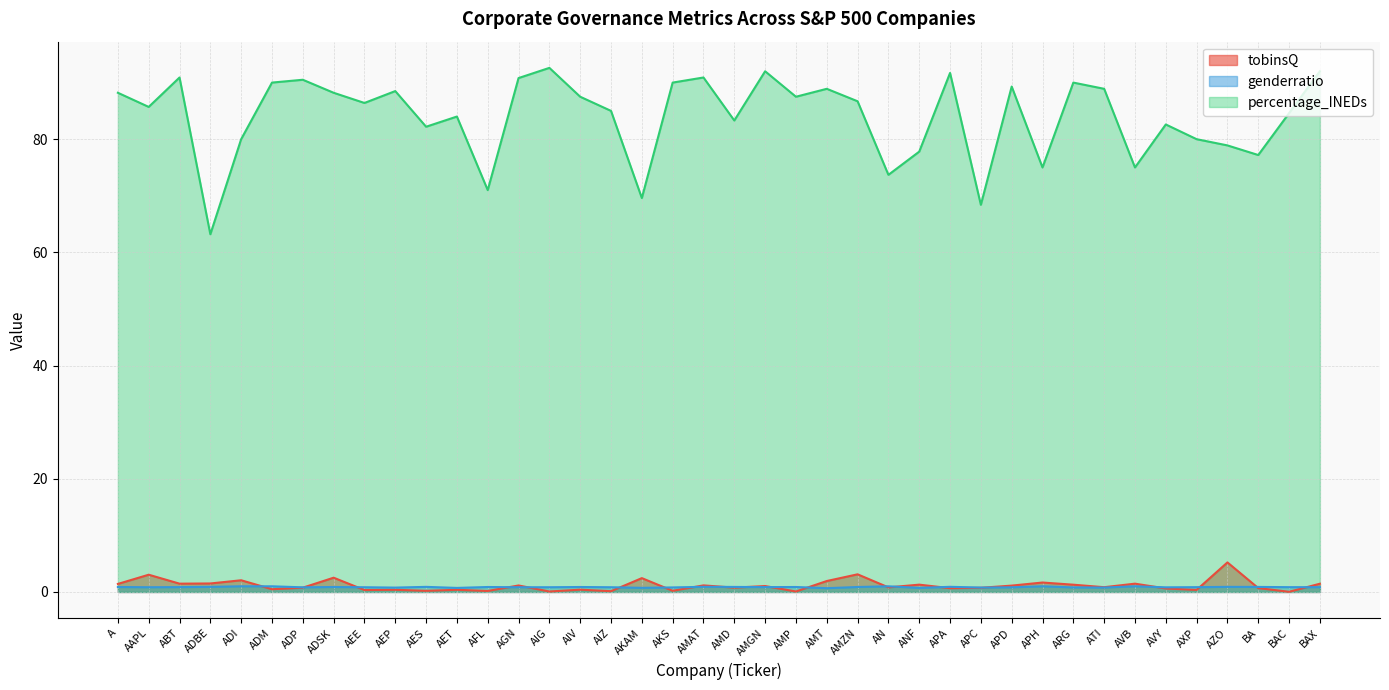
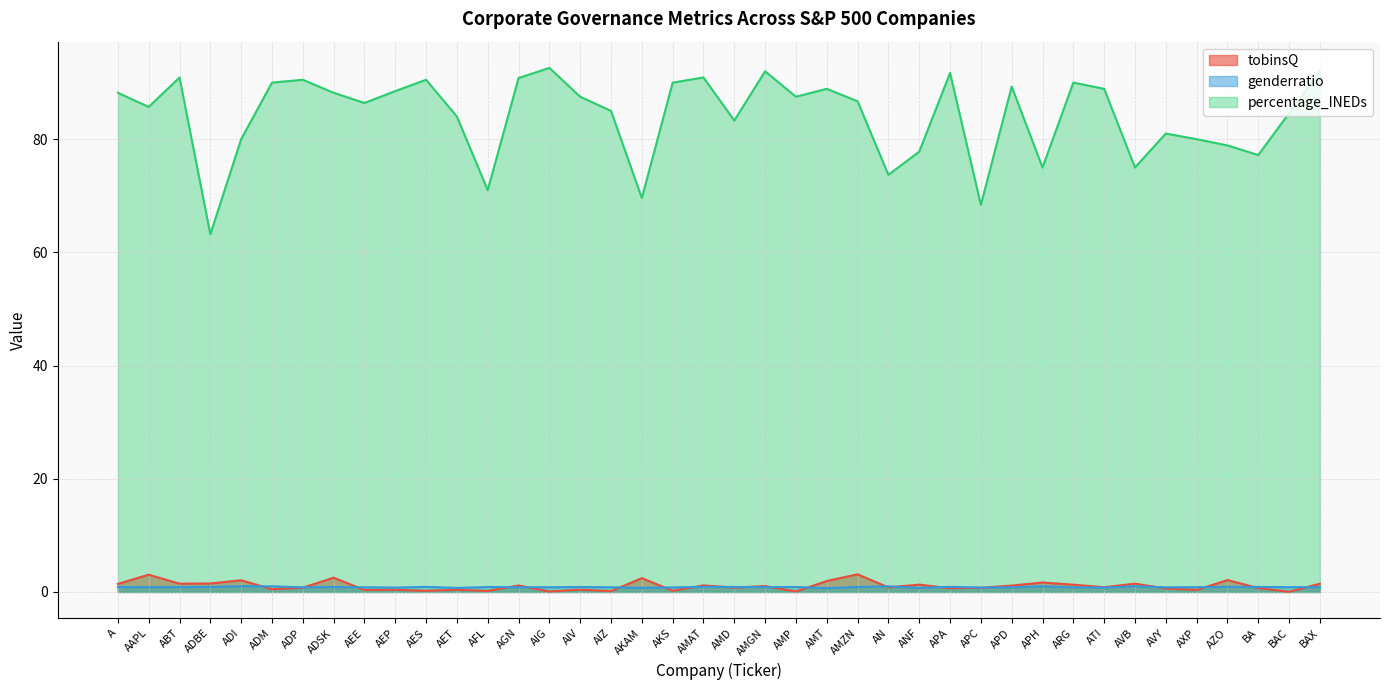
  {
    "tobinsQ": {
      "A": 1,
      "AAPL": 3,
      "ABT": 1,
      "ADBE": 1,
      "ADI": 2,
      "ADM": 0,
      "ADSK": 3,
      "AEE": 0,
      "AES": 0,
      "AFL": 0,
      "AIG": 0,
      "AIV": 0,
      "AIZ": 0,
      "AKAM": 2,
      "AKS": 0,
      "AMP": 0,
      "AMT": 2,
      "AMZN": 3,
      "ANF": 1,
      "APH": 2,
      "ARG": 1,
      "AVB": 1,
      "AXP": 0,
-     "AZO": 5,
+     "AZO": 2,
      "BAC": 0,
      "BAX": 1
    },
    "genderratio": {
      "A": 1,
      "AAPL": 1,
      "ABT": 1,
      "ADBE": 1,
      "ADI": 1,
      "ADM": 1,
      "ADSK": 1,
      "AEE": 1,
      "AES": 1,
      "AFL": 1,
      "AIG": 1,
      "AIV": 1,
      "AIZ": 1,
      "AKAM": 1,
      "AKS": 1,
      "AMP": 1,
      "AMT": 1,
      "AMZN": 1,
      "ANF": 1,
      "APH": 1,
      "ARG": 1,
      "AVB": 1,
      "AXP": 1,
      "AZO": 1,
      "BAC": 1,
      "BAX": 1
    },
    "percentage_INEDs": {
      "A": 88,
      "AAPL": 86,
      "ABT": 91,
      "ADBE": 63,
      "ADI": 80,
      "ADM": 90,
      "ADP": 91,
      "ADSK": 88,
      "AEE": 86,
      "AEP": 89,
-     "AES": 82,
+     "AES": 91,
      "AET": 84,
      "AFL": 71,
      "AGN": 91,
      "AIG": 93,
      "AIV": 88,
      "AIZ": 85,
      "AKAM": 70,
      "AKS": 90,
      "AMAT": 91,
      "AMD": 83,
      "AMGN": 92,
      "AMP": 88,
      "AMT": 89,
      "AMZN": 87,
      "AN": 74,
      "ANF": 78,
      "APA": 92,
      "APC": 68,
      "APD": 89,
      "APH": 75,
      "ARG": 90,
      "ATI": 89,
      "AVB": 75,
-     "AVY": 83,
+     "AVY": 81,
      "AXP": 80,
      "AZO": 79,
      "BA": 77
    }
  }
